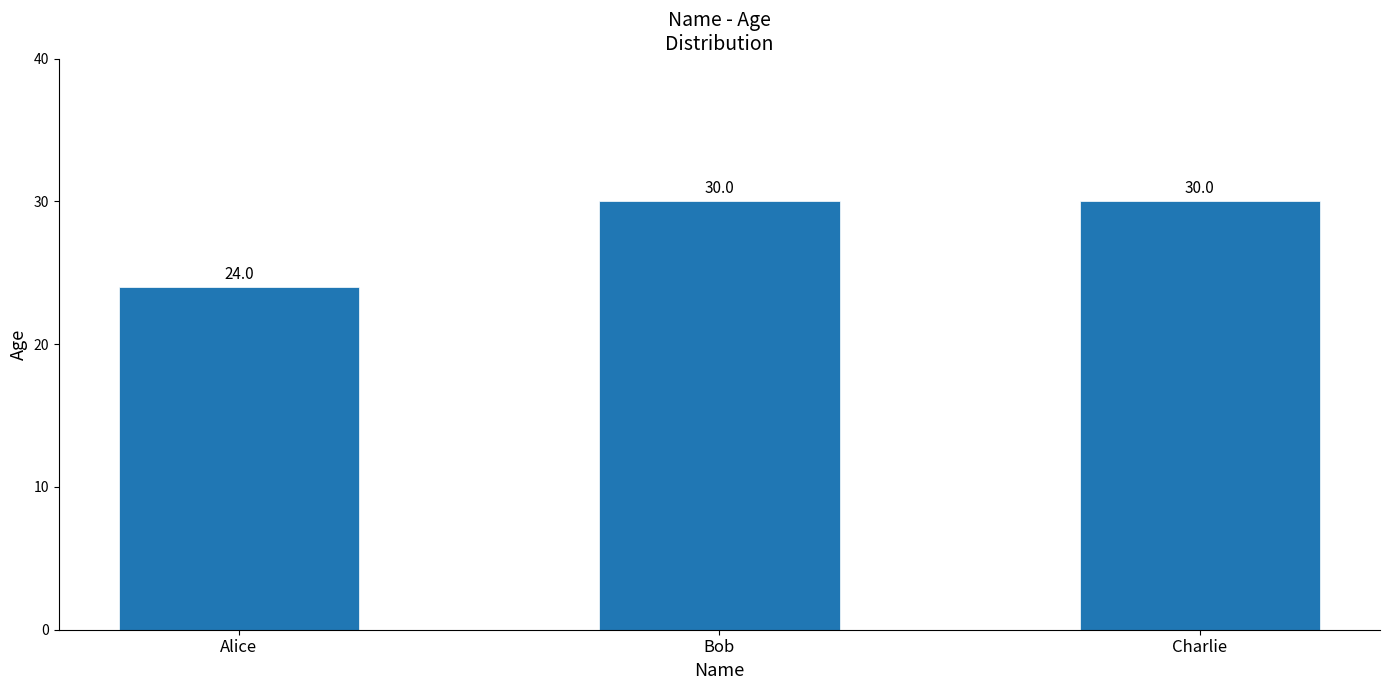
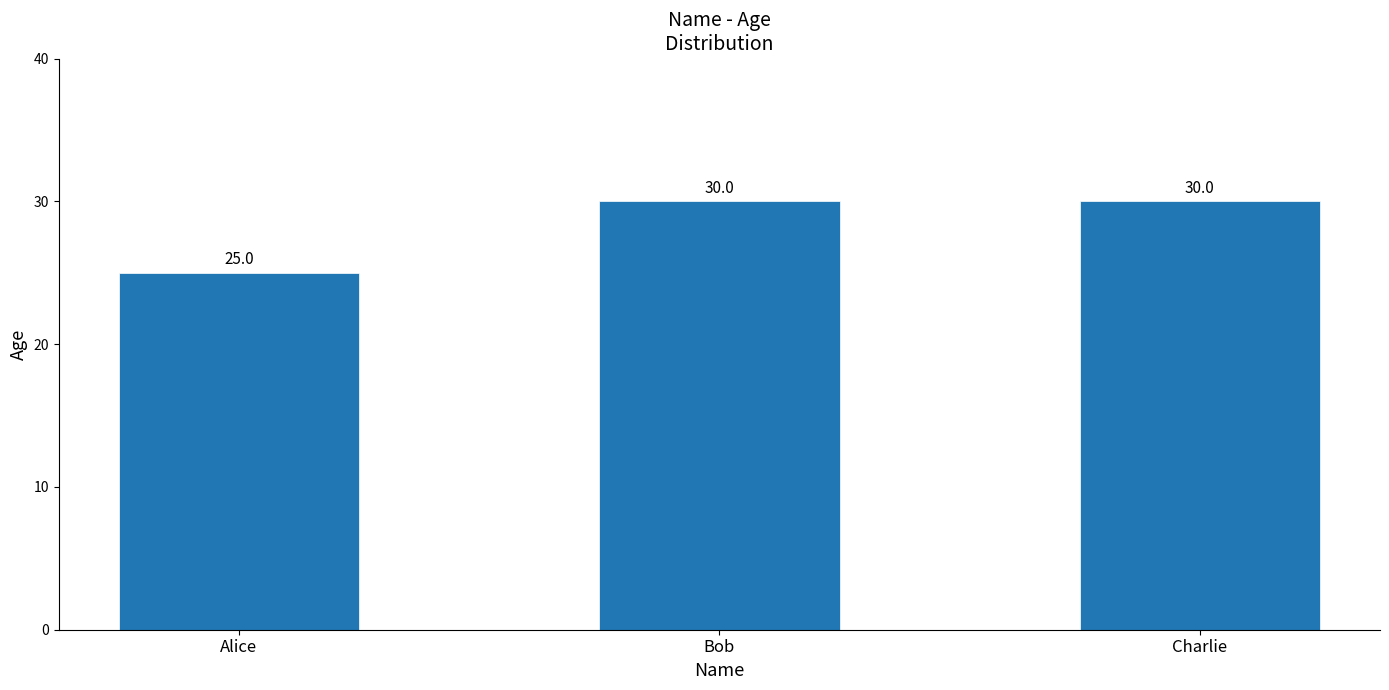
  {
-   "Alice": 24.0,
+   "Alice": 25.0,
    "Bob": 30.0,
    "Charlie": 30.0
  }
